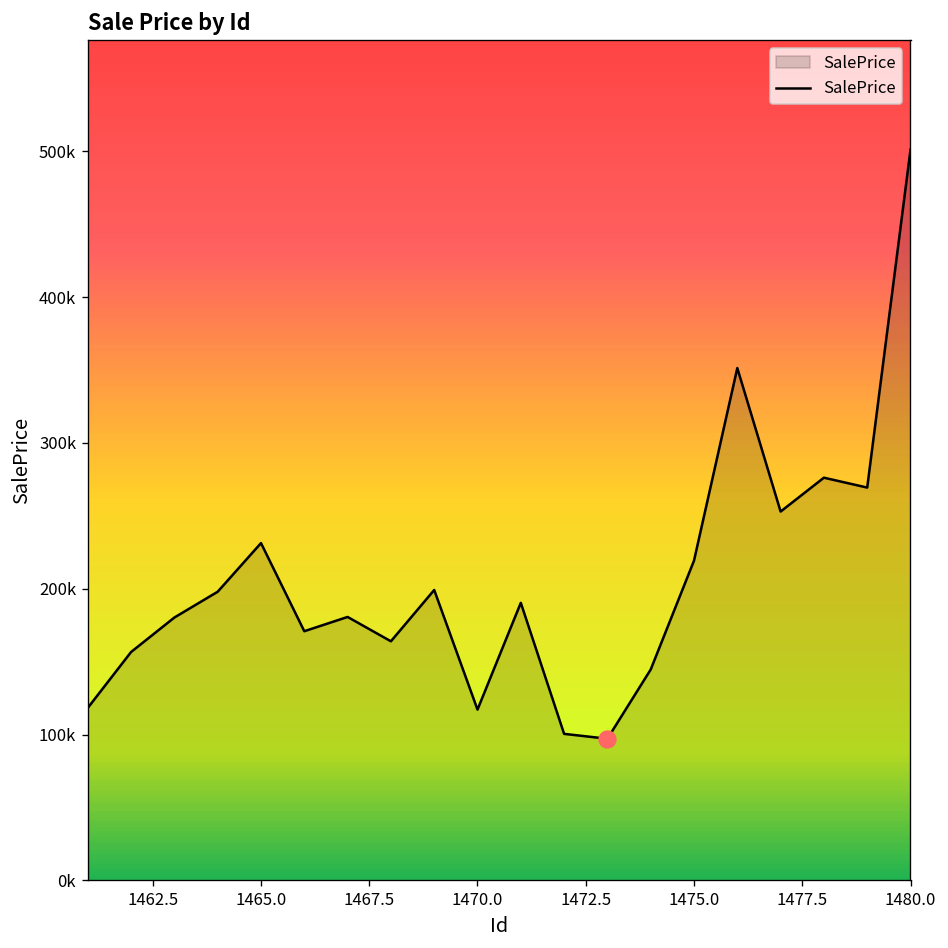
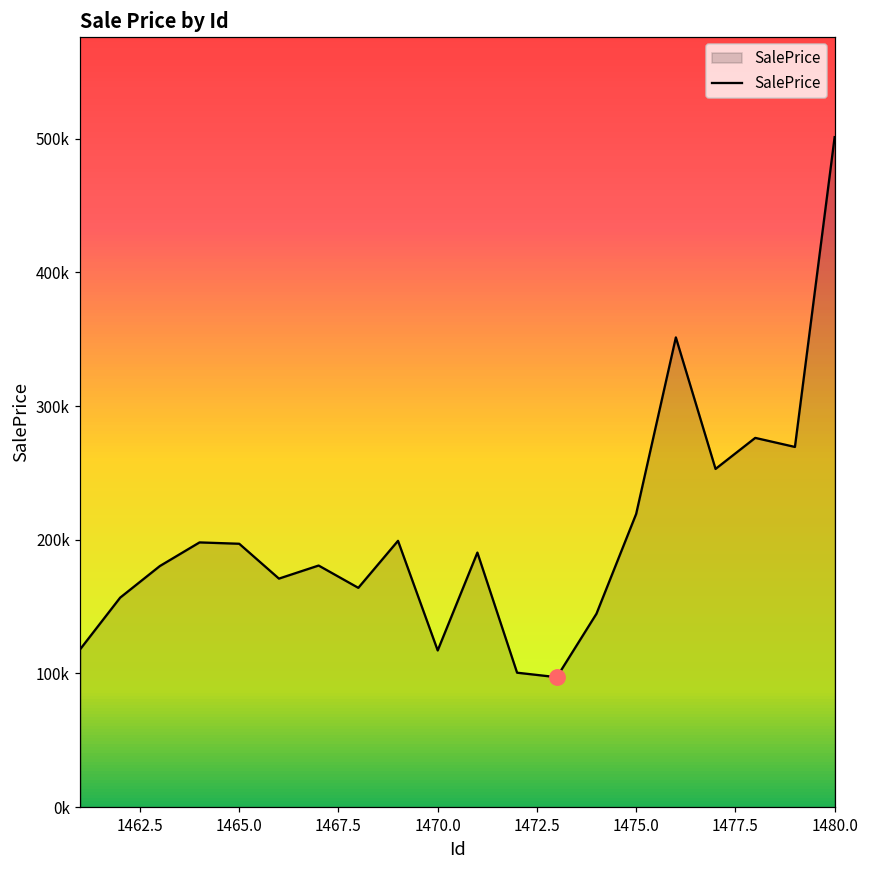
  {
    "SalePrice": {
-     "1465.0": 231000,
+     "1465.0": 197000,
      "1470.0": 117000,
      "1475.0": 219000,
      "1480.0": 501000
    }
  }
